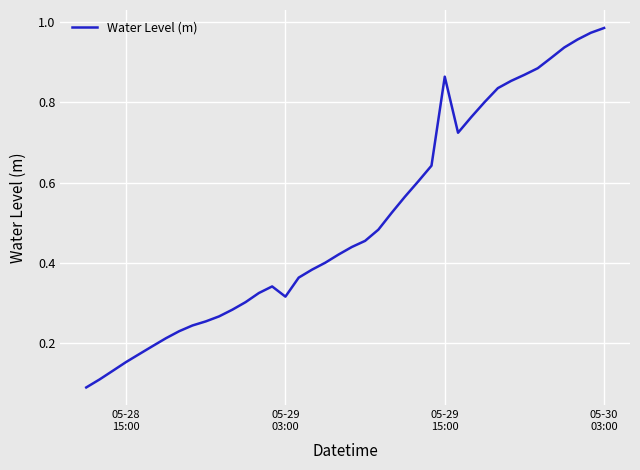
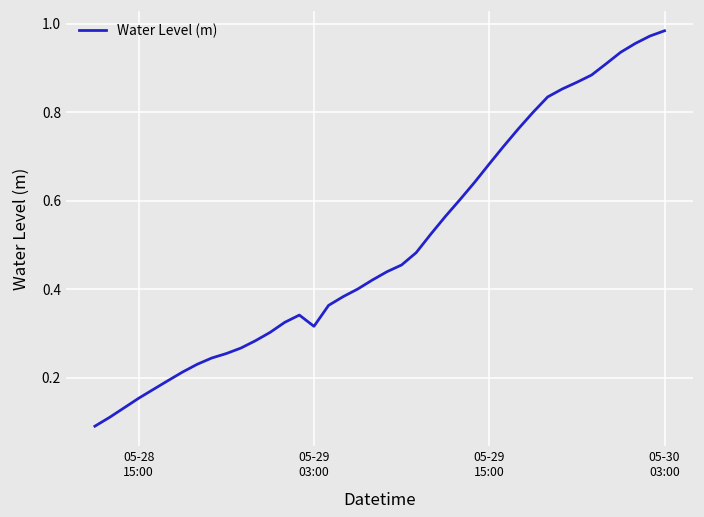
  {
    "05-28 15:00": 0.15,
    "05-29 03:00": 0.32,
-   "05-29 15:00": 0.86,
+   "05-29 15:00": 0.68,
    "05-30 03:00": 0.98
  }
